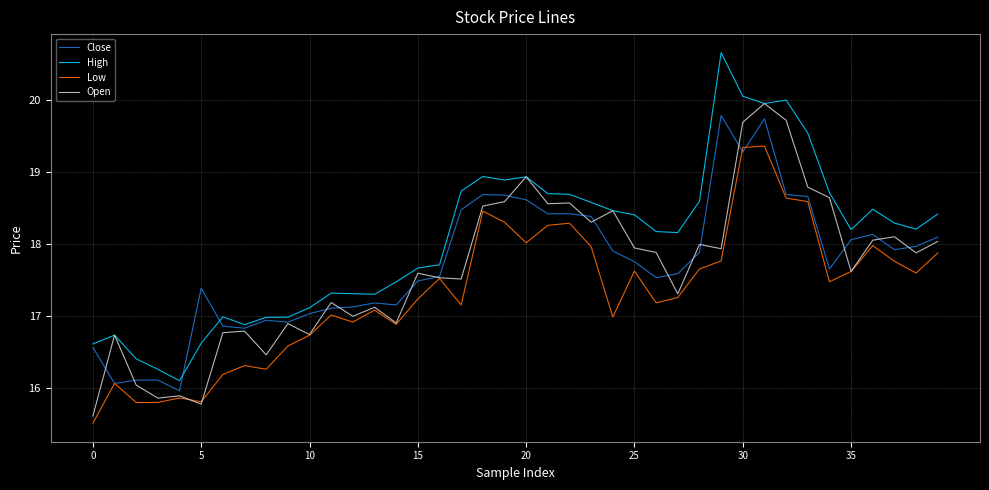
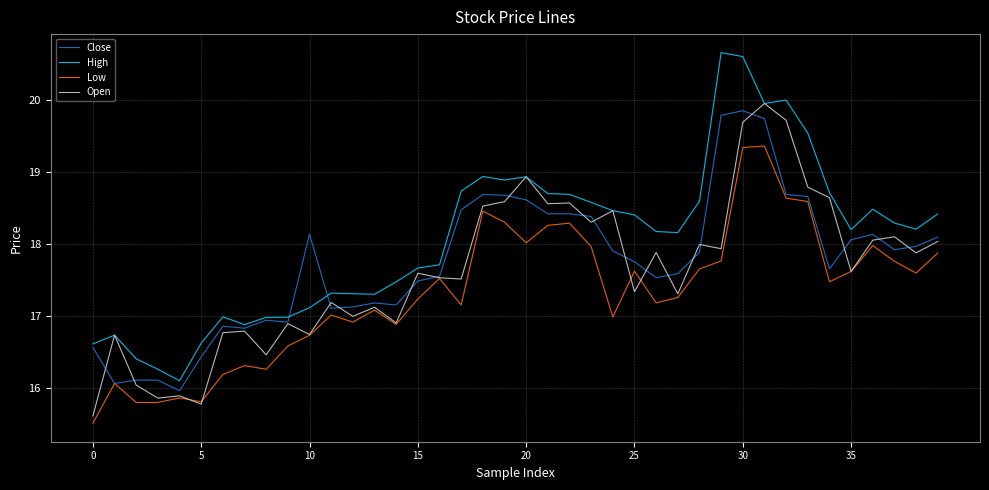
  {
    "Close": {
      "0": 16.6,
-     "5": 17.4,
-     "10": 17.0,
+     "5": 16.4,
+     "10": 18.1,
      "15": 17.5,
      "20": 18.6,
      "25": 17.8,
-     "30": 19.3,
+     "30": 19.9,
      "35": 18.1
    },
    "High": {
      "0": 16.6,
      "5": 16.6,
      "10": 17.1,
      "15": 17.7,
      "25": 18.4,
-     "30": 20.1,
+     "30": 20.6,
      "35": 18.2
    },
    "Low": {
      "0": 15.5,
      "15": 17.2,
      "20": 18.0,
      "25": 17.6,
      "30": 19.3
    },
    "Open": {
      "0": 15.6,
      "15": 17.6,
-     "25": 17.9,
+     "25": 17.3,
      "30": 19.7
    }
  }
